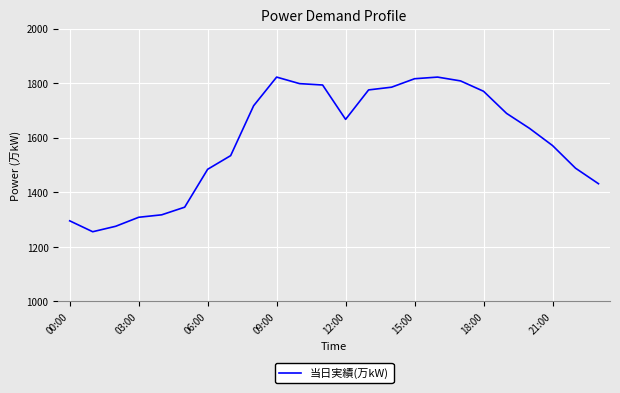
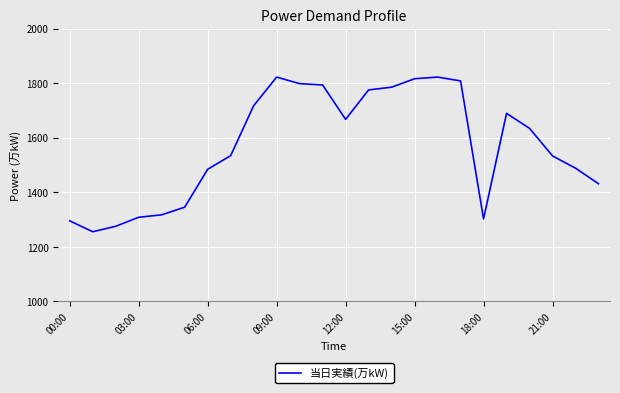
  {
    "00:00": 1300,
    "03:00": 1310,
    "06:00": 1480,
    "09:00": 1820,
    "12:00": 1670,
    "15:00": 1820,
-   "18:00": 1770,
-   "21:00": 1570
+   "18:00": 1300,
+   "21:00": 1530
  }
